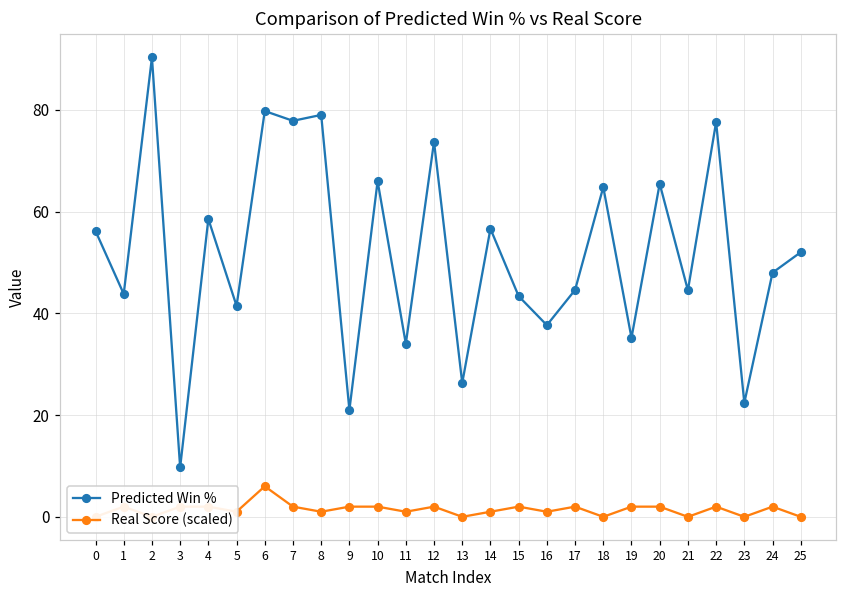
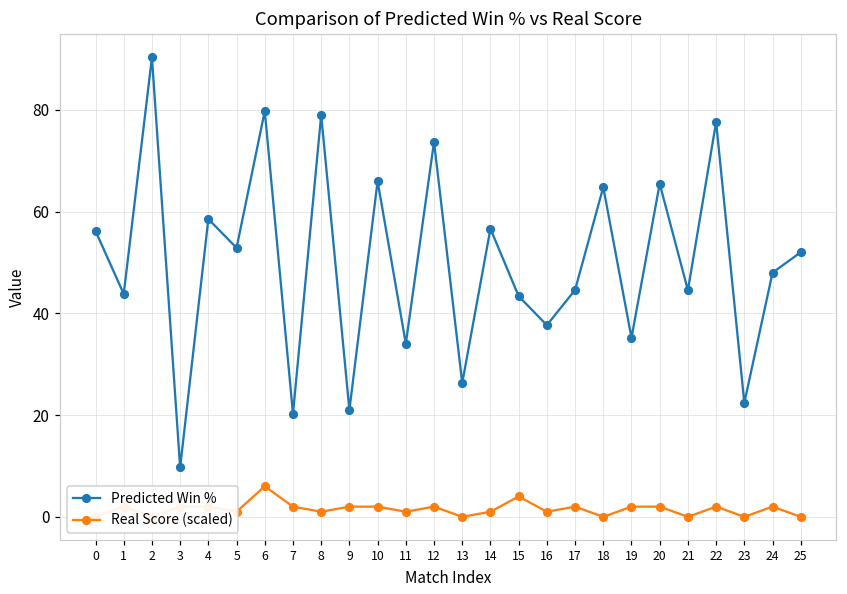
  {
    "Predicted Win %": {
      "0": 56,
      "1": 44,
      "2": 90,
      "3": 10,
      "4": 59,
-     "5": 41,
+     "5": 53,
      "6": 80,
-     "7": 78,
+     "7": 20,
      "8": 79,
      "9": 21,
      "10": 66,
      "11": 34,
      "12": 74,
      "13": 26,
      "14": 57,
      "15": 43,
      "16": 38,
      "17": 45,
      "18": 65,
      "19": 35,
      "20": 65,
      "21": 45,
      "22": 78,
      "23": 22,
      "24": 48,
      "25": 52
    },
    "Real Score (scaled)": {
      "6": 6,
      "7": 2,
      "8": 1,
      "9": 2,
      "10": 2,
      "11": 1,
      "12": 2,
      "13": 0,
      "14": 1,
-     "15": 2,
+     "15": 4,
      "16": 1,
      "17": 2,
      "18": 0,
      "19": 2,
      "20": 2,
      "21": 0,
      "22": 2,
      "23": 0,
      "24": 2,
      "25": 0
    }
  }
